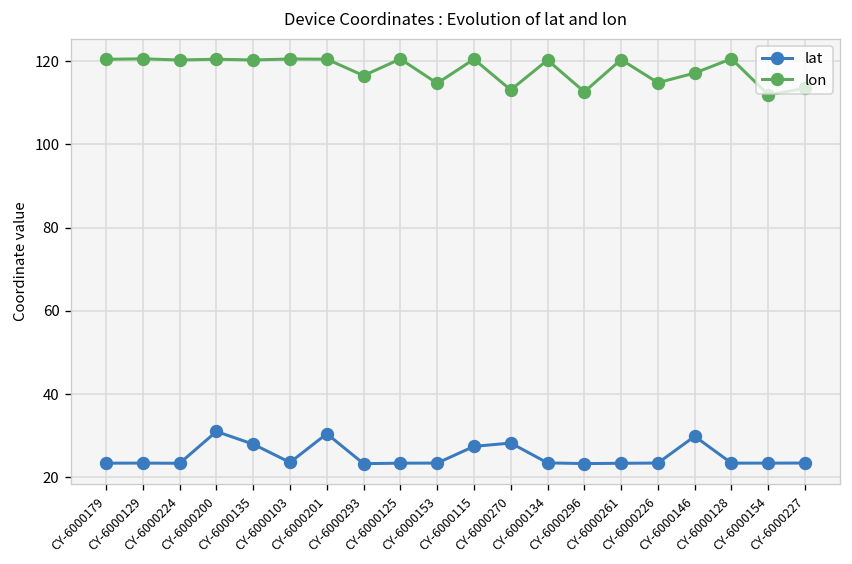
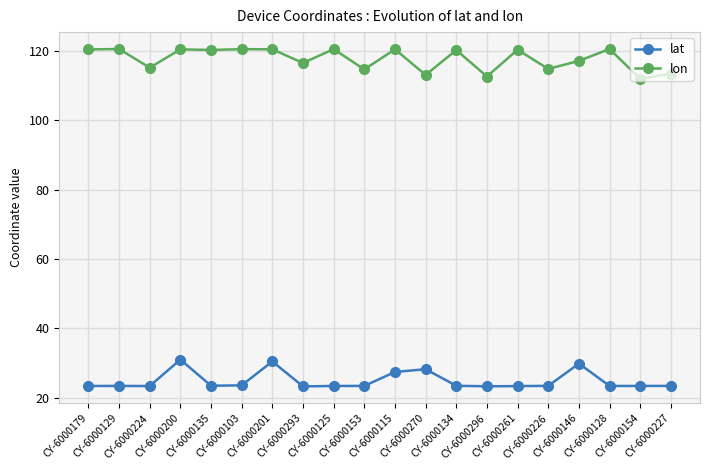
  {
    "lat": {
      "CY-6000179": 23,
      "CY-6000129": 23,
      "CY-6000224": 23,
      "CY-6000200": 31,
-     "CY-6000135": 28,
+     "CY-6000135": 24,
      "CY-6000103": 24,
      "CY-6000201": 30,
      "CY-6000293": 23,
      "CY-6000125": 23,
      "CY-6000153": 23,
      "CY-6000115": 27,
      "CY-6000270": 28,
      "CY-6000134": 24,
      "CY-6000296": 23,
      "CY-6000261": 23,
      "CY-6000226": 23,
      "CY-6000146": 30,
      "CY-6000128": 23,
      "CY-6000154": 23,
      "CY-6000227": 23
    },
    "lon": {
      "CY-6000179": 120,
      "CY-6000129": 121,
-     "CY-6000224": 120,
+     "CY-6000224": 115,
      "CY-6000200": 120,
      "CY-6000135": 120,
      "CY-6000103": 120,
      "CY-6000201": 120,
      "CY-6000293": 117,
      "CY-6000125": 120,
      "CY-6000153": 115,
      "CY-6000115": 120,
      "CY-6000270": 113,
      "CY-6000134": 120,
      "CY-6000296": 113,
      "CY-6000261": 120,
      "CY-6000226": 115,
      "CY-6000146": 117,
      "CY-6000128": 121
    }
  }
